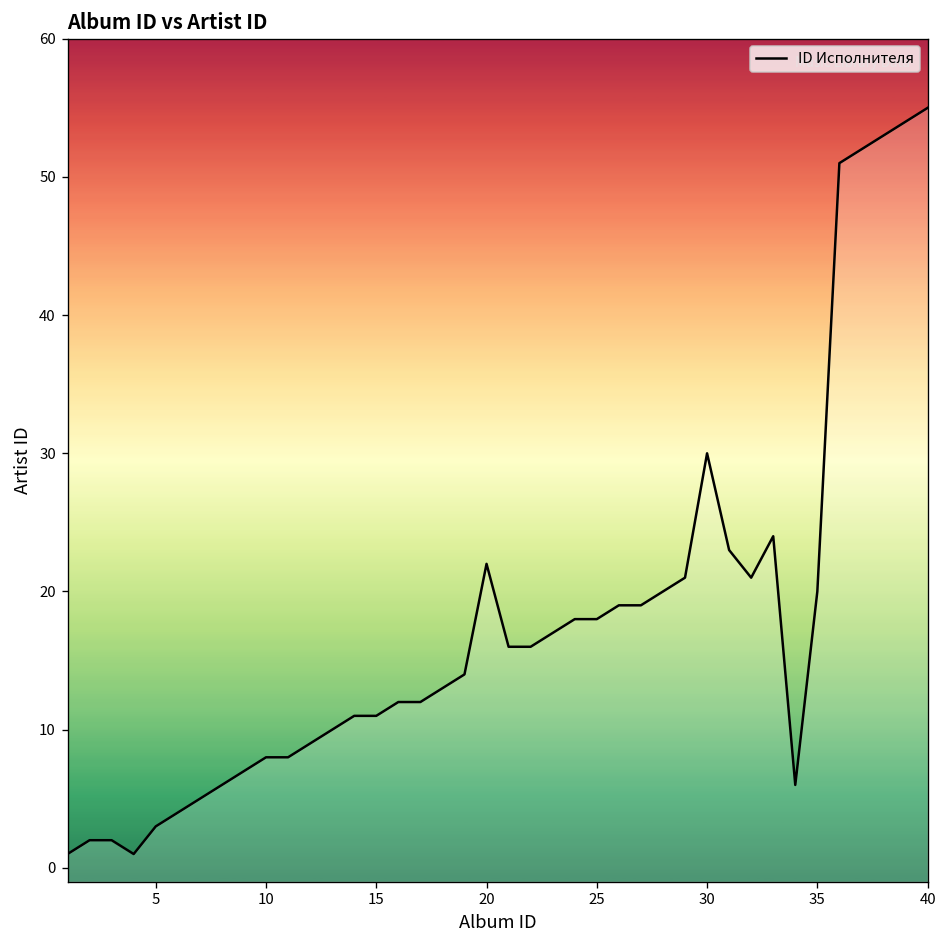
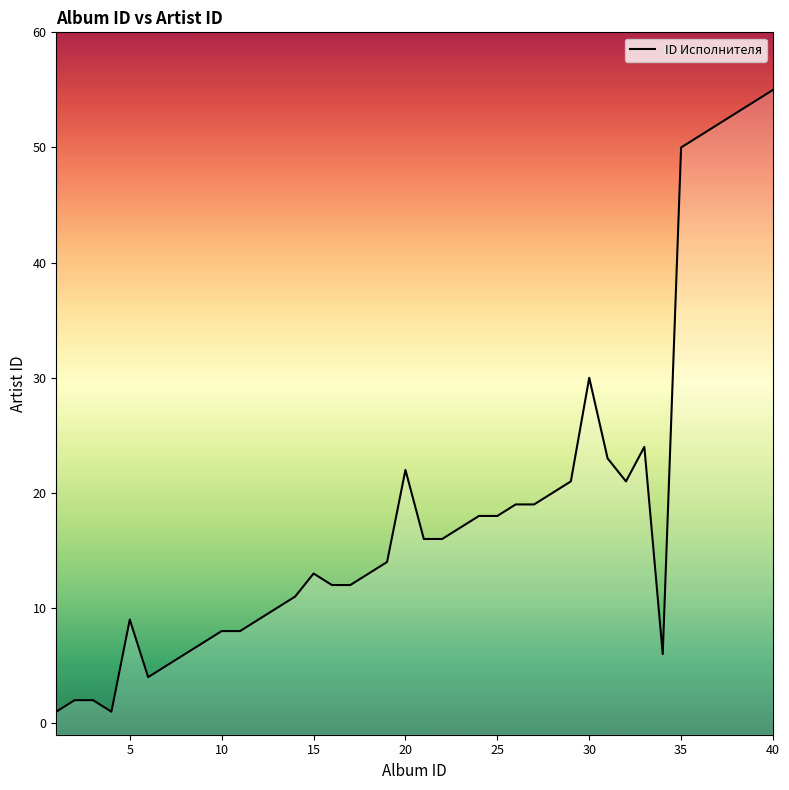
  {
-   "5": 3,
+   "5": 9,
    "10": 8,
-   "15": 11,
+   "15": 13,
    "20": 22,
    "25": 18,
    "30": 30,
-   "35": 20,
+   "35": 50,
    "40": 55
  }
